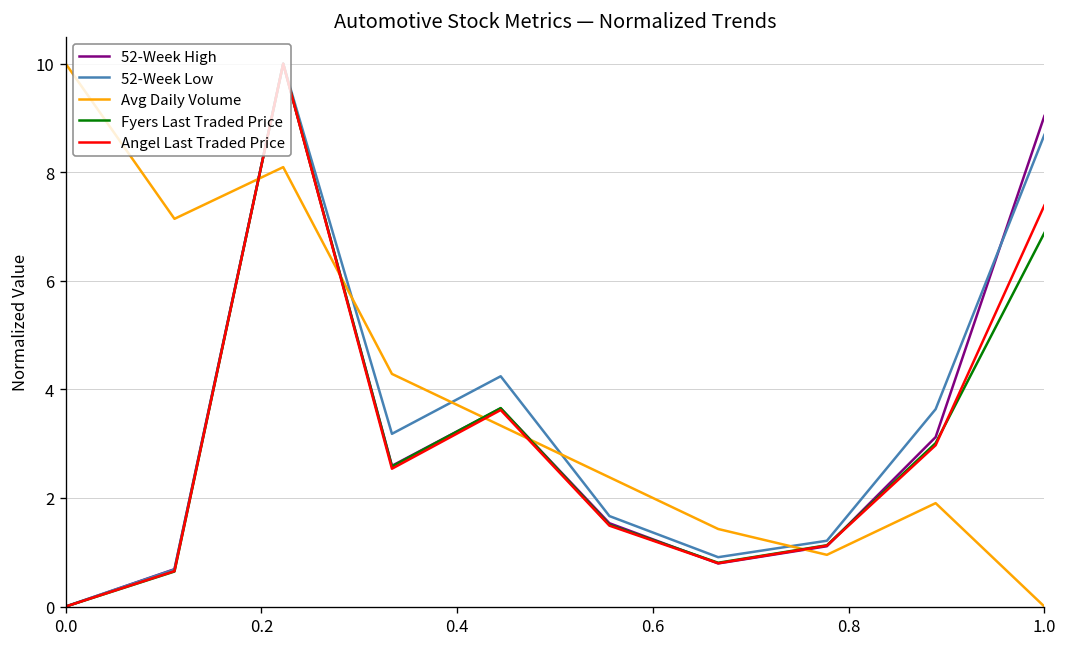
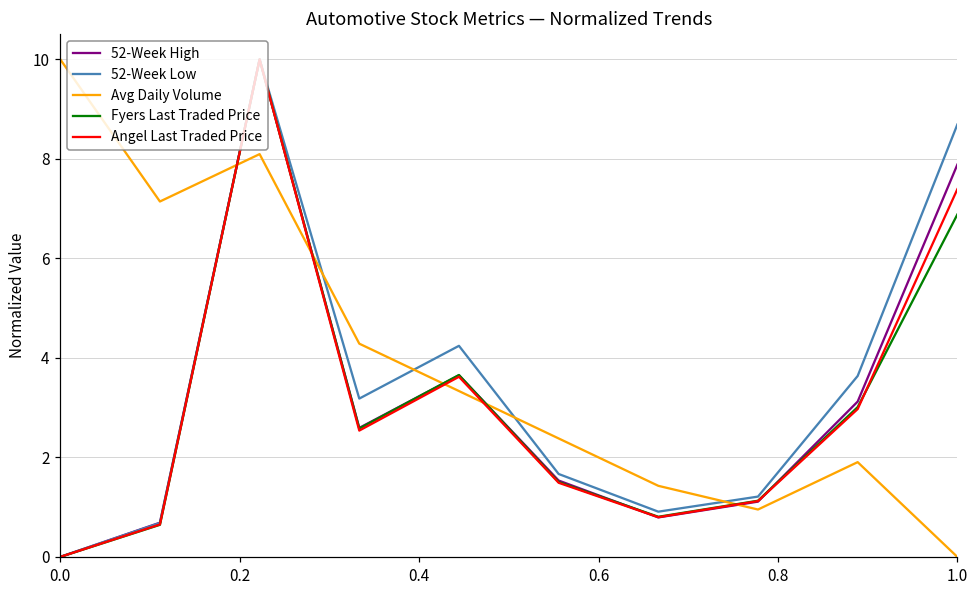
  {
    "52-Week High": {
-     "1.0": 9.0
+     "1.0": 7.9
    },
    "52-Week Low": {
      "1.0": 8.7
    },
    "Avg Daily Volume": {
      "0.0": 10.0,
      "1.0": 0.0
    },
    "Fyers Last Traded Price": {
      "1.0": 6.9
    },
    "Angel Last Traded Price": {
      "1.0": 7.4
    }
  }
